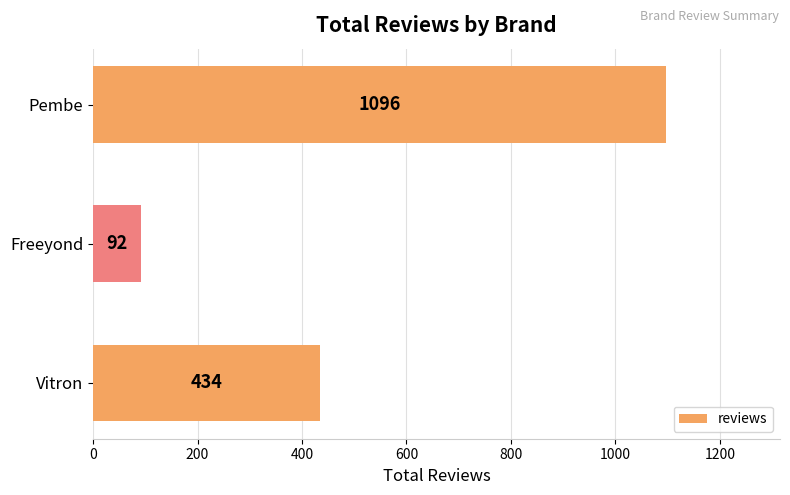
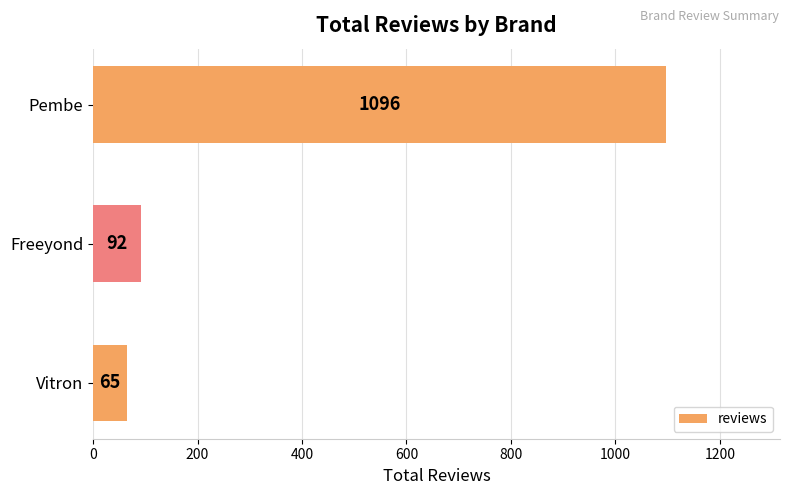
  {
    "Pembe": 1096,
    "Freeyond": 92,
-   "Vitron": 434
+   "Vitron": 65
  }
